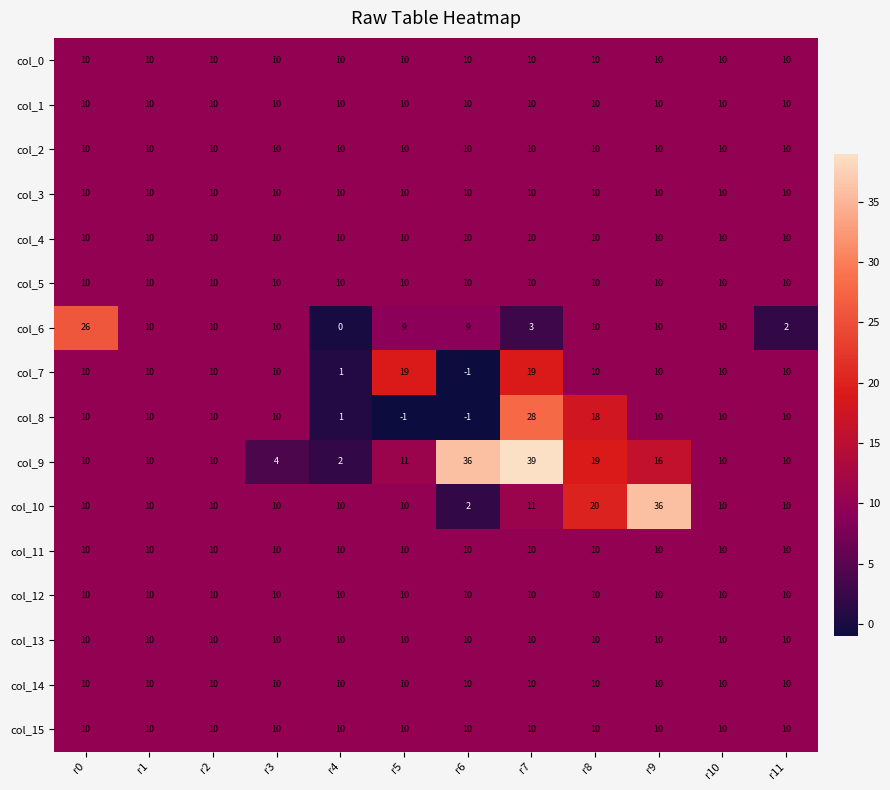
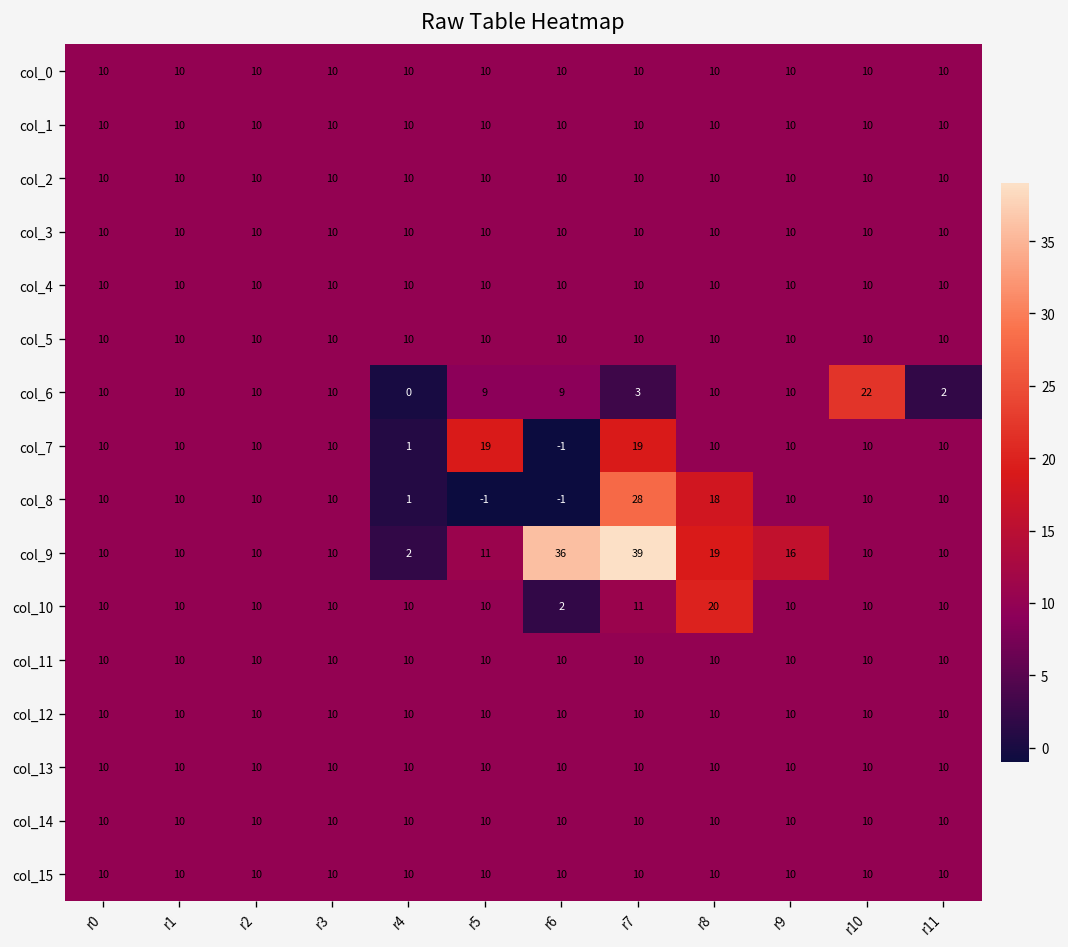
  {
    "col_0": {
      "r0": 10,
      "r1": 10,
      "r2": 10,
      "r3": 10,
      "r4": 10,
      "r5": 10,
      "r6": 10,
      "r7": 10,
      "r8": 10,
      "r9": 10,
      "r10": 10,
      "r11": 10
    },
    "col_1": {
      "r0": 10,
      "r1": 10,
      "r2": 10,
      "r3": 10,
      "r4": 10,
      "r5": 10,
      "r6": 10,
      "r7": 10,
      "r8": 10,
      "r9": 10,
      "r10": 10,
      "r11": 10
    },
    "col_2": {
      "r0": 10,
      "r1": 10,
      "r2": 10,
      "r3": 10,
      "r4": 10,
      "r5": 10,
      "r6": 10,
      "r7": 10,
      "r8": 10,
      "r9": 10,
      "r10": 10,
      "r11": 10
    },
    "col_3": {
      "r0": 10,
      "r1": 10,
      "r2": 10,
      "r3": 10,
      "r4": 10,
      "r5": 10,
      "r6": 10,
      "r7": 10,
      "r8": 10,
      "r9": 10,
      "r10": 10,
      "r11": 10
    },
    "col_4": {
      "r0": 10,
      "r1": 10,
      "r2": 10,
      "r3": 10,
      "r4": 10,
      "r5": 10,
      "r6": 10,
      "r7": 10,
      "r8": 10,
      "r9": 10,
      "r10": 10,
      "r11": 10
    },
    "col_5": {
      "r0": 10,
      "r1": 10,
      "r2": 10,
      "r3": 10,
      "r4": 10,
      "r5": 10,
      "r6": 10,
      "r7": 10,
      "r8": 10,
      "r9": 10,
      "r10": 10,
      "r11": 10
    },
    "col_6": {
-     "r0": 26,
+     "r0": 10,
      "r1": 10,
      "r2": 10,
      "r3": 10,
      "r4": 0,
      "r5": 9,
      "r6": 9,
      "r7": 3,
      "r8": 10,
      "r9": 10,
-     "r10": 10,
+     "r10": 22,
      "r11": 2
    },
    "col_7": {
      "r0": 10,
      "r1": 10,
      "r2": 10,
      "r3": 10,
      "r4": 1,
      "r5": 19,
      "r6": -1,
      "r7": 19,
      "r8": 10,
      "r9": 10,
      "r10": 10,
      "r11": 10
    },
    "col_8": {
      "r0": 10,
      "r1": 10,
      "r2": 10,
      "r3": 10,
      "r4": 1,
      "r5": -1,
      "r6": -1,
      "r7": 28,
      "r8": 18,
      "r9": 10,
      "r10": 10,
      "r11": 10
    },
    "col_9": {
      "r0": 10,
      "r1": 10,
      "r2": 10,
-     "r3": 4,
+     "r3": 10,
      "r4": 2,
      "r5": 11,
      "r6": 36,
      "r7": 39,
      "r8": 19,
      "r9": 16,
      "r10": 10,
      "r11": 10
    },
    "col_10": {
      "r0": 10,
      "r1": 10,
      "r2": 10,
      "r3": 10,
      "r4": 10,
      "r5": 10,
      "r6": 2,
      "r7": 11,
      "r8": 20,
-     "r9": 36,
+     "r9": 10,
      "r10": 10,
      "r11": 10
    },
    "col_11": {
      "r0": 10,
      "r1": 10,
      "r2": 10,
      "r3": 10,
      "r4": 10,
      "r5": 10,
      "r6": 10,
      "r7": 10,
      "r8": 10,
      "r9": 10,
      "r10": 10,
      "r11": 10
    },
    "col_12": {
      "r0": 10,
      "r1": 10,
      "r2": 10,
      "r3": 10,
      "r4": 10,
      "r5": 10,
      "r6": 10,
      "r7": 10,
      "r8": 10,
      "r9": 10,
      "r10": 10,
      "r11": 10
    },
    "col_13": {
      "r0": 10,
      "r1": 10,
      "r2": 10,
      "r3": 10,
      "r4": 10,
      "r5": 10,
      "r6": 10,
      "r7": 10,
      "r8": 10,
      "r9": 10,
      "r10": 10,
      "r11": 10
    },
    "col_14": {
      "r0": 10,
      "r1": 10,
      "r2": 10,
      "r3": 10,
      "r4": 10,
      "r5": 10,
      "r6": 10,
      "r7": 10,
      "r8": 10,
      "r9": 10,
      "r10": 10,
      "r11": 10
    },
    "col_15": {
      "r0": 10,
      "r1": 10,
      "r2": 10,
      "r3": 10,
      "r4": 10,
      "r5": 10,
      "r6": 10,
      "r7": 10,
      "r8": 10,
      "r9": 10,
      "r10": 10,
      "r11": 10
    }
  }
